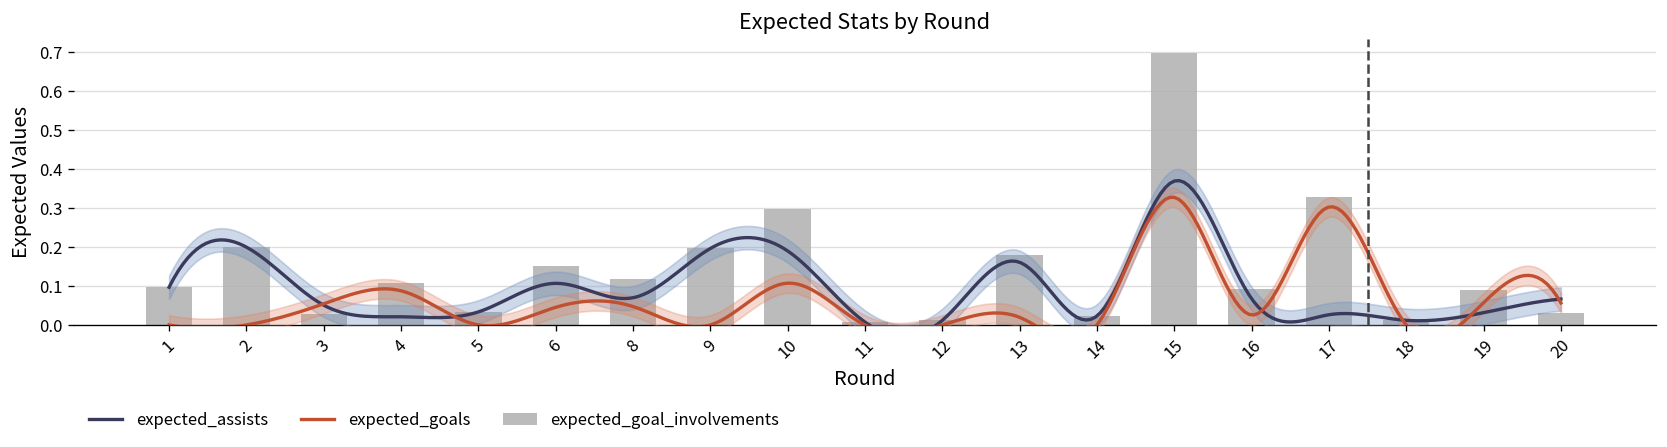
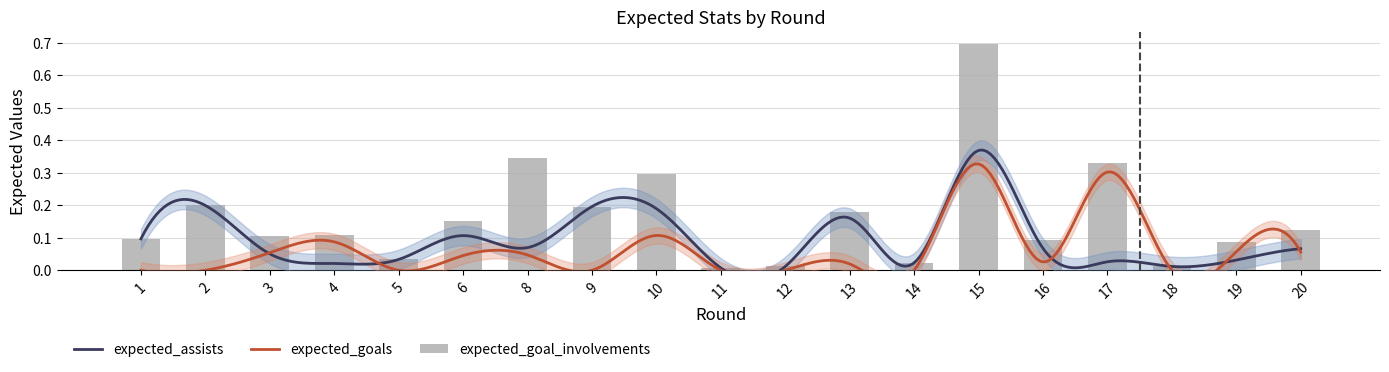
  {
    "expected_assists": {
      "1": 0.10,
      "20": 0.07
    },
    "expected_goal_involvements": {
      "1": 0.10,
      "2": 0.20,
-     "3": 0.03,
+     "3": 0.10,
      "4": 0.11,
      "5": 0.03,
      "6": 0.15,
-     "8": 0.12,
+     "8": 0.35,
      "9": 0.20,
      "10": 0.30,
      "12": 0.01,
      "13": 0.18,
      "14": 0.02,
      "15": 0.70,
      "16": 0.09,
      "17": 0.33,
      "18": 0.01,
      "19": 0.09,
-     "20": 0.03
+     "20": 0.12
    },
    "expected_goals": {
      "1": 0.00,
      "20": 0.06
    }
  }
